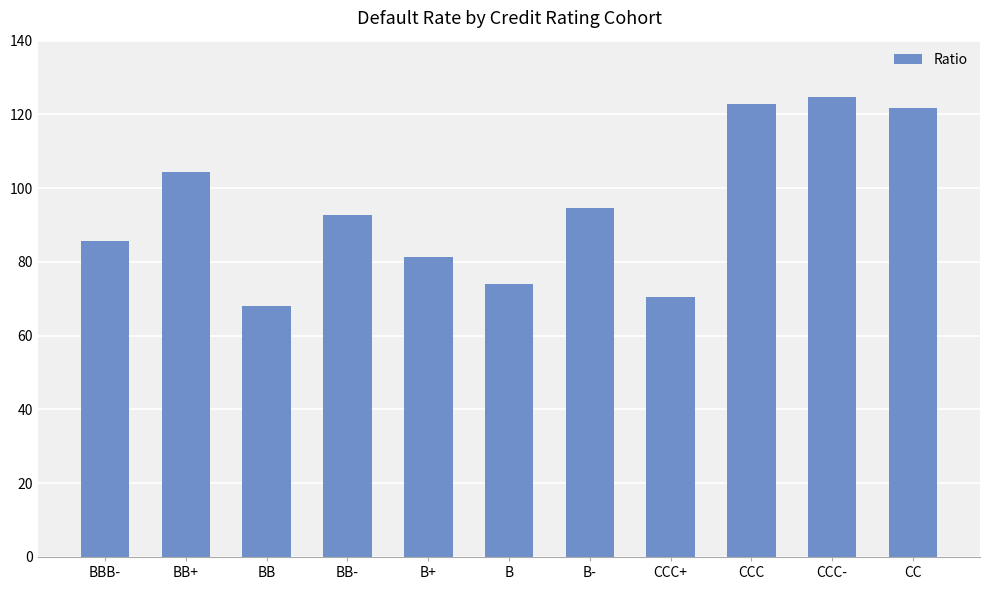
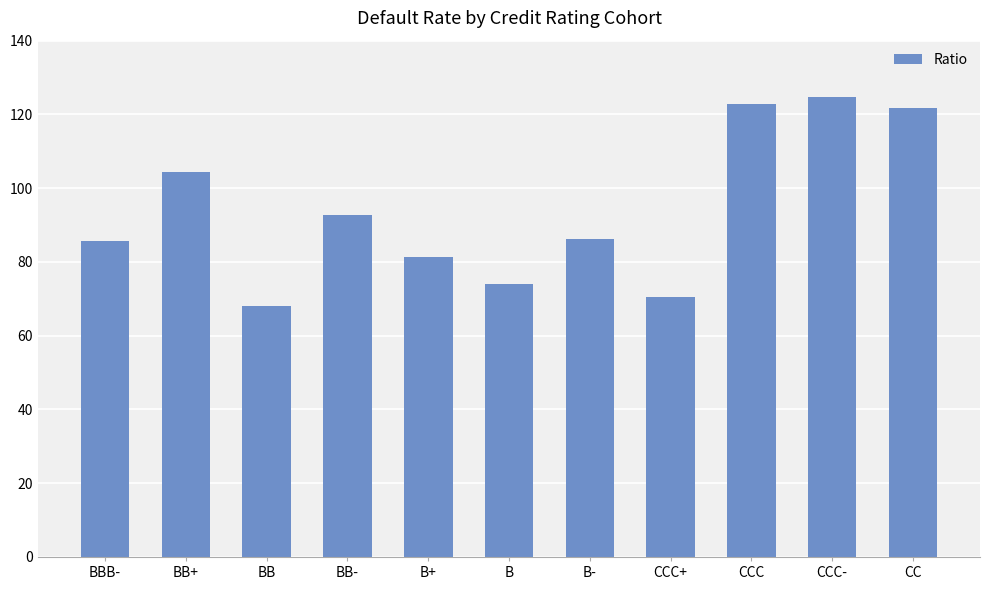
  {
    "BBB-": 86,
    "BB+": 104,
    "BB": 68,
    "BB-": 93,
    "B+": 81,
    "B": 74,
-   "B-": 94,
+   "B-": 86,
    "CCC+": 71,
    "CCC": 123,
    "CCC-": 125,
    "CC": 122
  }
